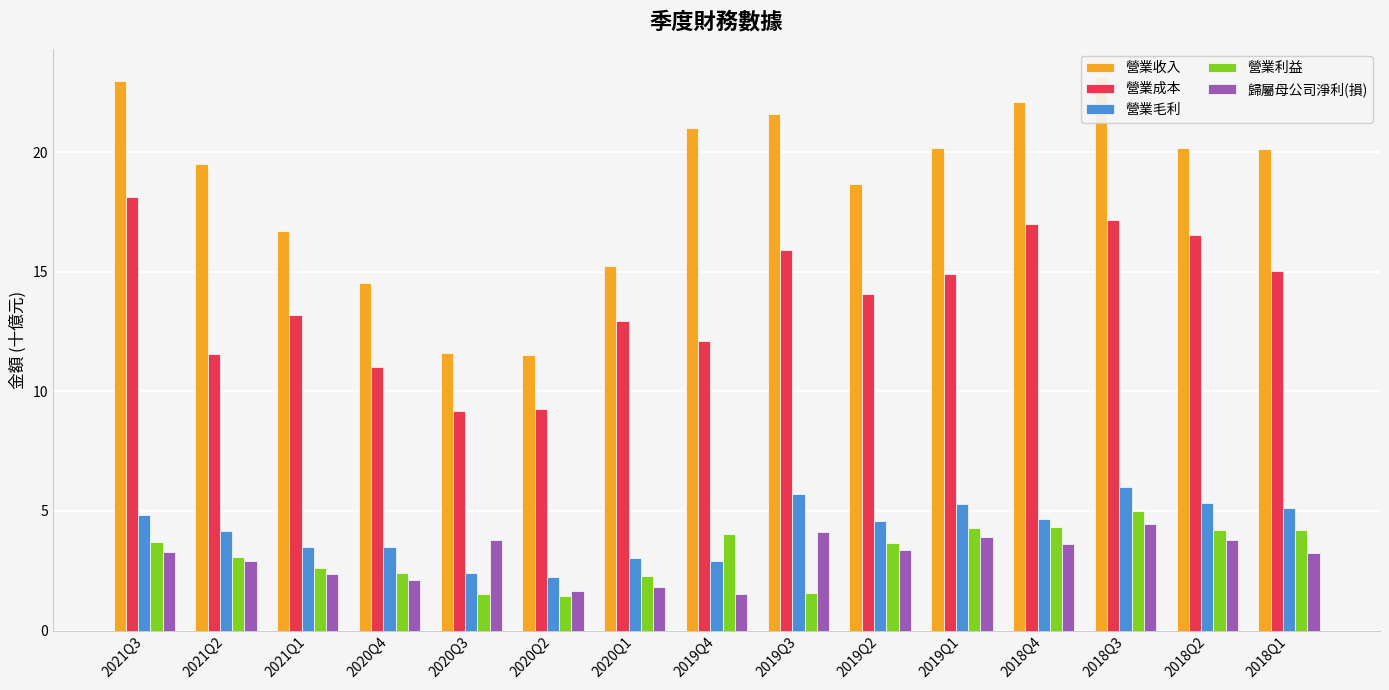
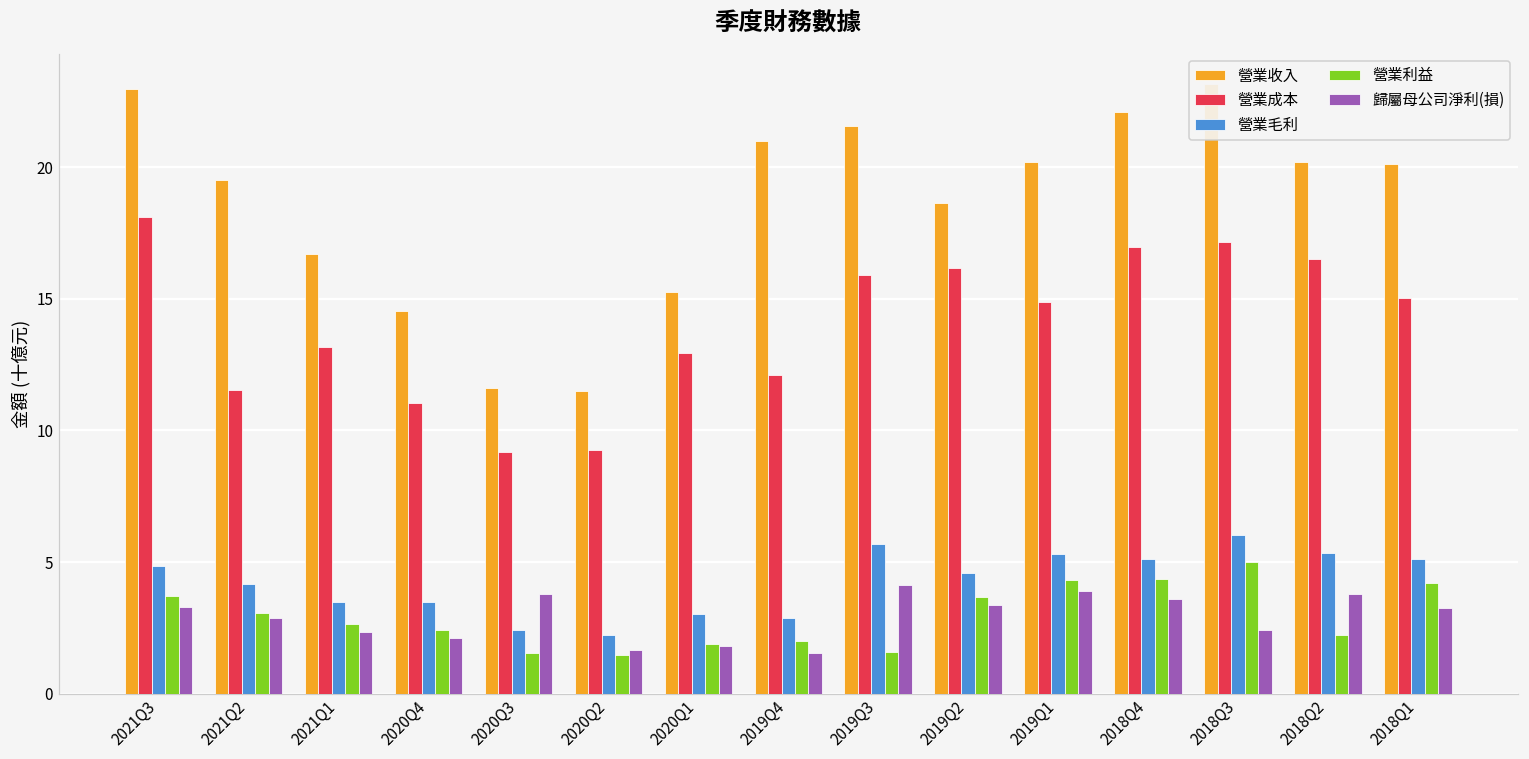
  {
    "營業收入": {
      "2021Q3": 23.0,
      "2021Q2": 19.5,
      "2021Q1": 16.7,
      "2020Q4": 14.5,
      "2020Q3": 11.6,
      "2020Q2": 11.5,
      "2020Q1": 15.3,
      "2019Q4": 21.0,
      "2019Q3": 21.6,
      "2019Q2": 18.7,
      "2019Q1": 20.2,
      "2018Q4": 22.1,
      "2018Q2": 20.2,
      "2018Q1": 20.1
    },
    "營業成本": {
      "2021Q3": 18.1,
      "2021Q2": 11.6,
      "2021Q1": 13.2,
      "2020Q4": 11.0,
      "2020Q3": 9.2,
      "2020Q2": 9.3,
      "2020Q1": 13.0,
      "2019Q4": 12.1,
      "2019Q3": 15.9,
-     "2019Q2": 14.1,
+     "2019Q2": 16.2,
      "2019Q1": 14.9,
      "2018Q4": 17.0,
      "2018Q3": 17.2,
      "2018Q2": 16.5,
      "2018Q1": 15.0
    },
    "營業毛利": {
      "2021Q3": 4.8,
      "2021Q2": 4.2,
      "2021Q1": 3.5,
      "2020Q4": 3.5,
      "2020Q3": 2.4,
      "2020Q2": 2.2,
      "2020Q1": 3.0,
      "2019Q4": 2.9,
      "2019Q3": 5.7,
      "2019Q2": 4.6,
      "2019Q1": 5.3,
-     "2018Q4": 4.7,
+     "2018Q4": 5.1,
      "2018Q3": 6.0,
      "2018Q2": 5.3,
      "2018Q1": 5.1
    },
    "營業利益": {
      "2021Q3": 3.7,
      "2021Q2": 3.1,
      "2021Q1": 2.6,
      "2020Q4": 2.4,
      "2020Q3": 1.6,
      "2020Q2": 1.5,
-     "2020Q1": 2.3,
-     "2019Q4": 4.0,
+     "2020Q1": 1.9,
+     "2019Q4": 2.0,
      "2019Q3": 1.6,
      "2019Q2": 3.7,
      "2019Q1": 4.3,
      "2018Q4": 4.4,
      "2018Q3": 5.0,
-     "2018Q2": 4.2,
+     "2018Q2": 2.2,
      "2018Q1": 4.2
    },
    "歸屬母公司淨利(損)": {
      "2021Q3": 3.3,
      "2021Q2": 2.9,
      "2021Q1": 2.4,
      "2020Q4": 2.1,
      "2020Q3": 3.8,
      "2020Q2": 1.6,
      "2020Q1": 1.8,
      "2019Q4": 1.5,
      "2019Q3": 4.1,
      "2019Q2": 3.4,
      "2019Q1": 3.9,
      "2018Q4": 3.6,
-     "2018Q3": 4.5,
+     "2018Q3": 2.4,
      "2018Q2": 3.8,
      "2018Q1": 3.3
    }
  }
